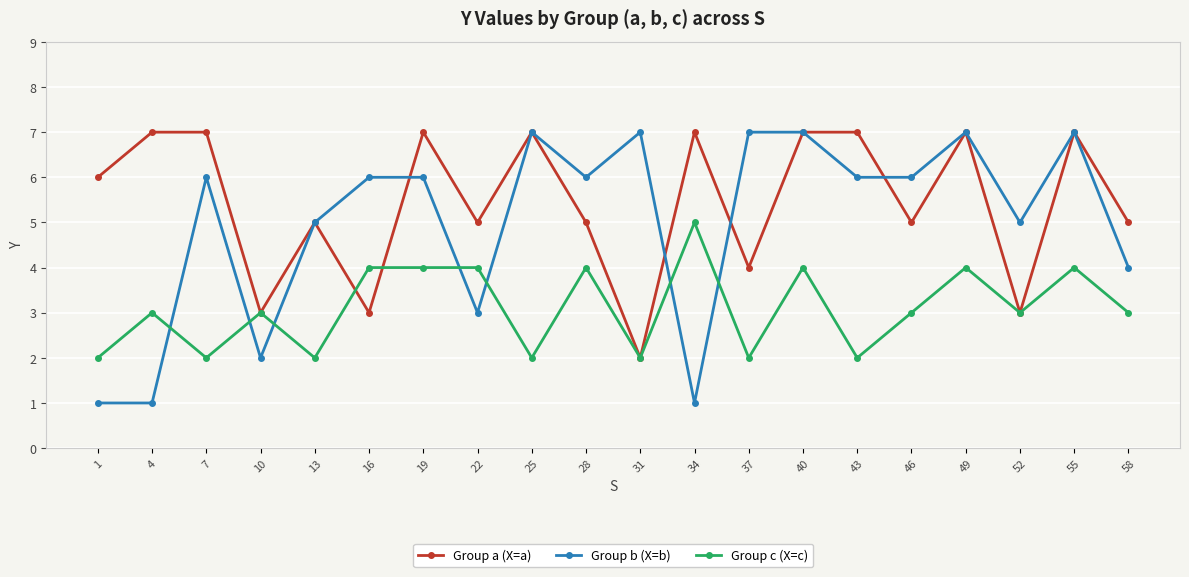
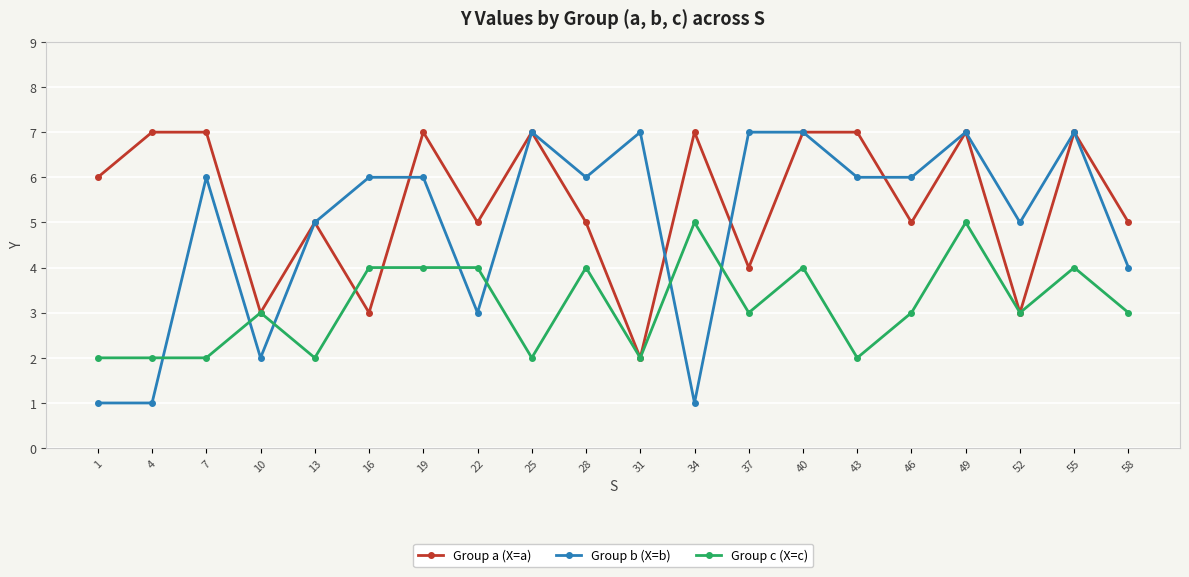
  {
    "Group a (X=a)": {
      "1": 6,
      "4": 7,
      "7": 7,
      "16": 3,
      "19": 7,
      "22": 5,
      "28": 5,
      "34": 7,
      "37": 4,
      "43": 7,
      "46": 5,
      "58": 5
    },
    "Group b (X=b)": {
      "1": 1,
      "4": 1,
      "7": 6,
      "10": 2,
      "16": 6,
      "19": 6,
      "22": 3,
      "28": 6,
      "31": 7,
      "34": 1,
      "37": 7,
      "43": 6,
      "46": 6,
      "52": 5,
      "58": 4
    },
    "Group c (X=c)": {
      "1": 2,
-     "4": 3,
+     "4": 2,
      "7": 2,
      "13": 2,
      "16": 4,
      "19": 4,
      "22": 4,
      "25": 2,
      "28": 4,
      "34": 5,
-     "37": 2,
+     "37": 3,
      "40": 4,
      "43": 2,
      "46": 3,
-     "49": 4,
+     "49": 5,
      "55": 4,
      "58": 3
    }
  }
